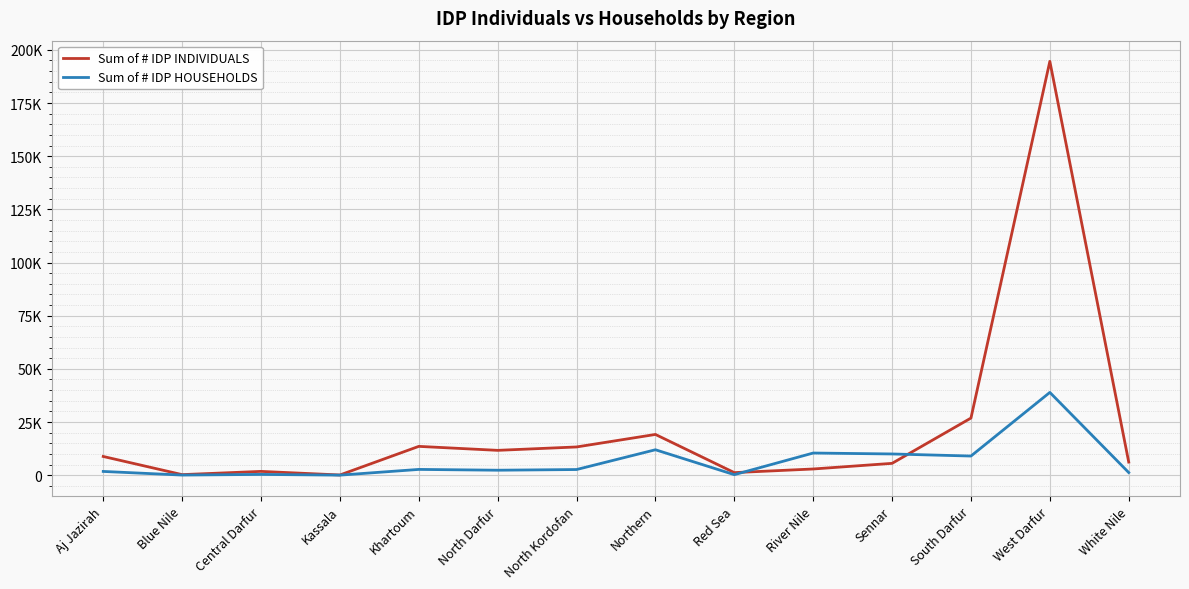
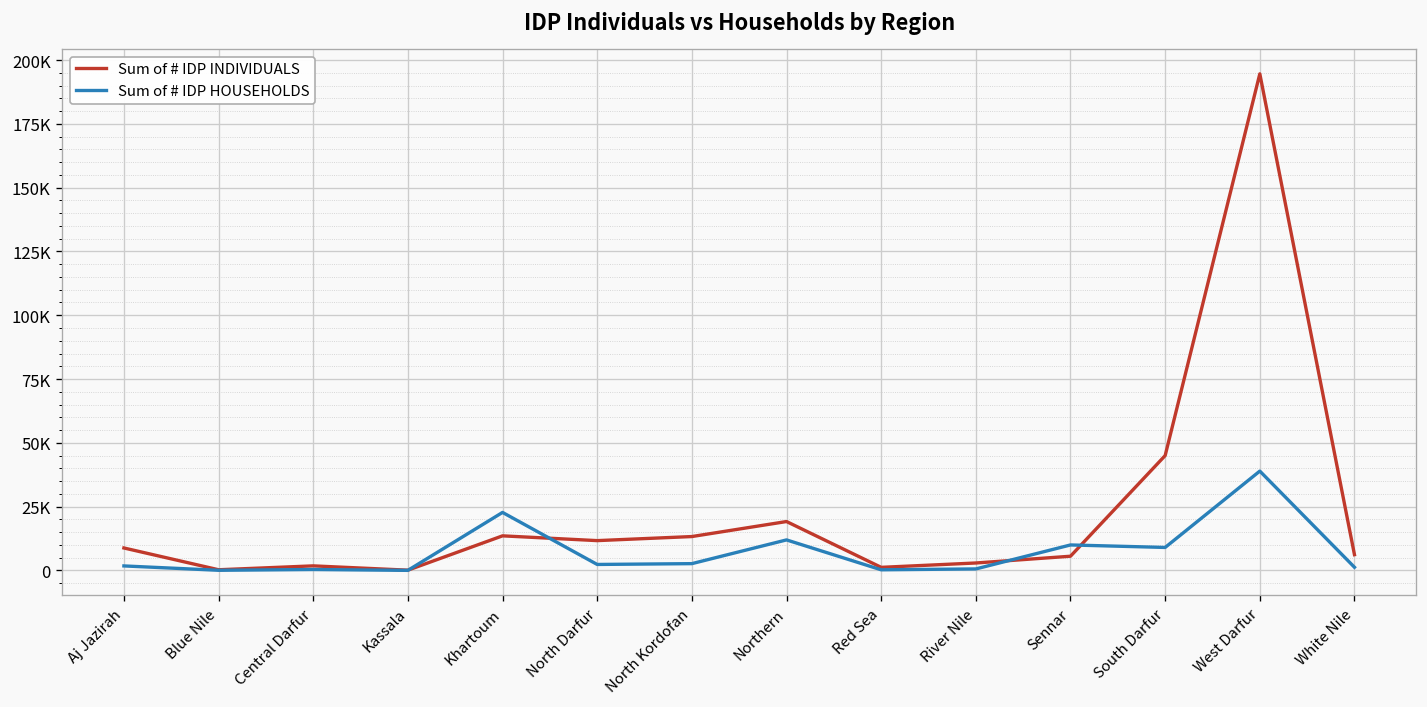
  {
    "Sum of # IDP INDIVIDUALS": {
      "Aj Jazirah": 9000,
      "Central Darfur": 2000,
      "Khartoum": 14000,
      "North Darfur": 12000,
      "North Kordofan": 13000,
      "Northern": 19000,
      "River Nile": 3000,
      "Sennar": 6000,
-     "South Darfur": 27000,
+     "South Darfur": 45000,
      "West Darfur": 195000,
      "White Nile": 6000
    },
    "Sum of # IDP HOUSEHOLDS": {
      "Aj Jazirah": 2000,
      "Central Darfur": 0,
-     "Khartoum": 3000,
+     "Khartoum": 23000,
      "North Darfur": 2000,
      "North Kordofan": 3000,
      "Northern": 12000,
-     "River Nile": 10000,
+     "River Nile": 1000,
      "Sennar": 10000,
      "South Darfur": 9000,
      "West Darfur": 39000,
      "White Nile": 1000
    }
  }
